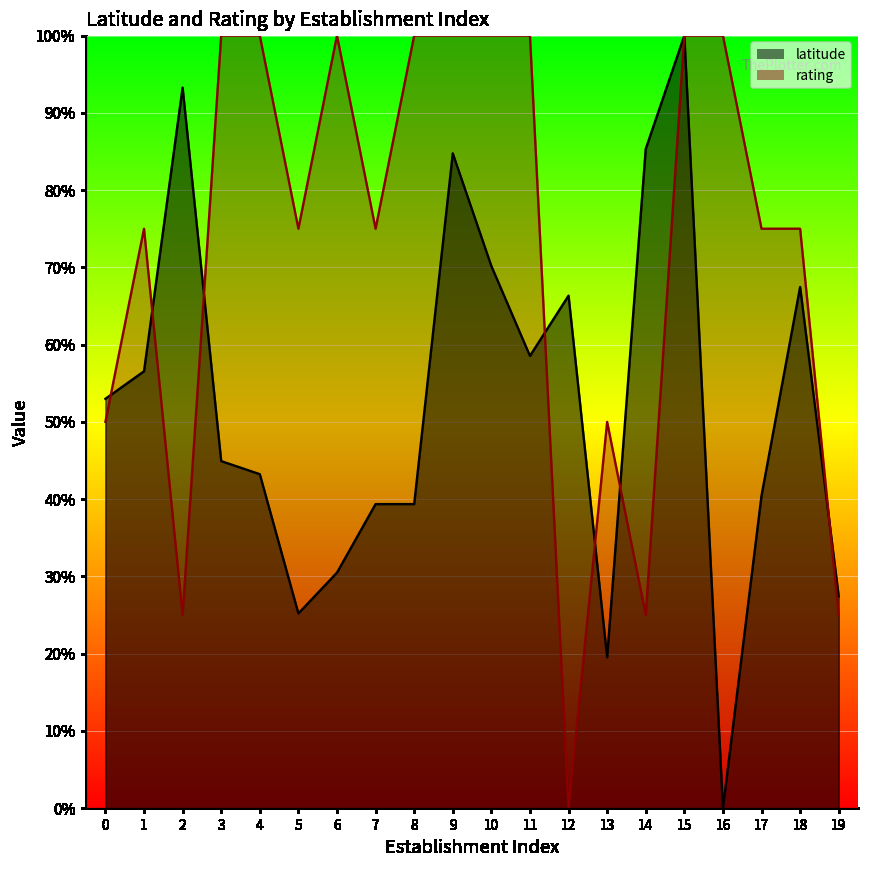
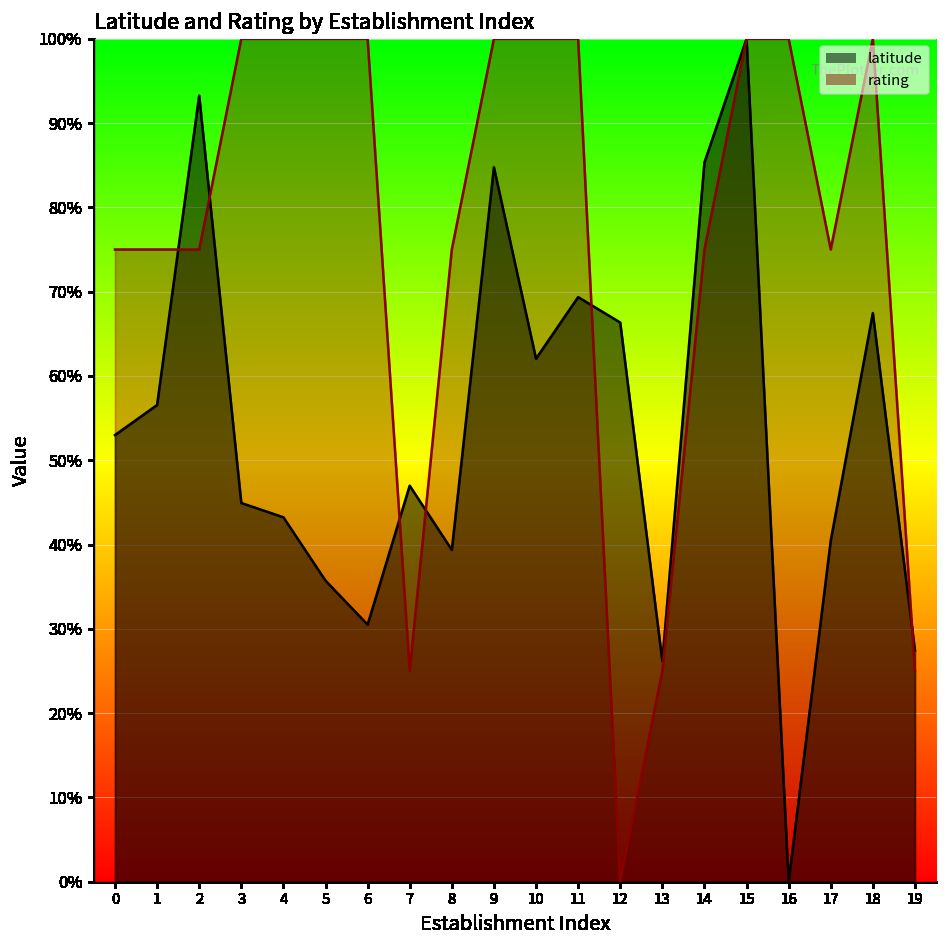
  {
    "latitude": {
      "0": "53%",
      "1": "57%",
      "2": "93%",
      "3": "45%",
      "4": "43%",
-     "5": "25%",
+     "5": "36%",
      "6": "30%",
-     "7": "39%",
+     "7": "47%",
      "8": "39%",
      "9": "85%",
-     "10": "70%",
-     "11": "59%",
+     "10": "62%",
+     "11": "69%",
      "12": "66%",
-     "13": "20%",
+     "13": "26%",
      "14": "85%",
      "16": "0%",
      "17": "40%",
      "18": "67%",
      "19": "27%"
    },
    "rating": {
-     "0": "50%",
+     "0": "75%",
      "1": "75%",
-     "2": "25%",
+     "2": "75%",
      "3": "100%",
      "4": "100%",
-     "5": "75%",
+     "5": "100%",
      "6": "100%",
-     "7": "75%",
-     "8": "100%",
+     "7": "25%",
+     "8": "75%",
      "9": "100%",
      "10": "100%",
      "11": "100%",
      "12": "0%",
-     "13": "50%",
-     "14": "25%",
+     "13": "25%",
+     "14": "75%",
      "16": "100%",
      "17": "75%",
-     "18": "75%",
+     "18": "100%",
      "19": "25%"
    }
  }
